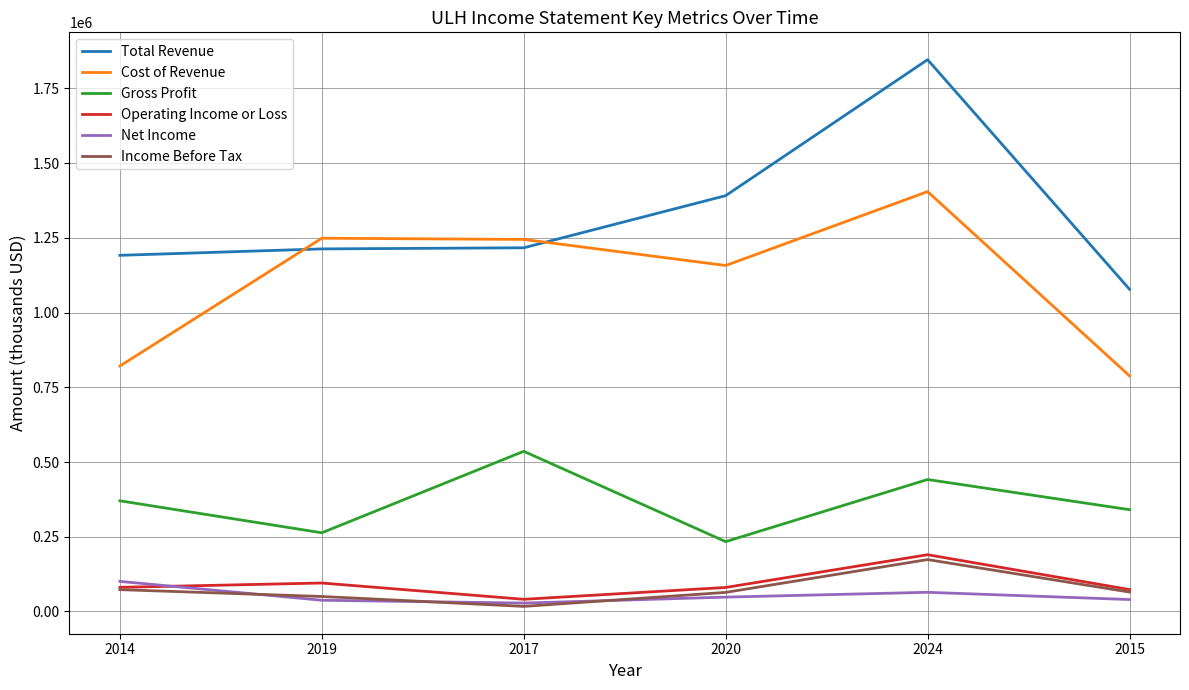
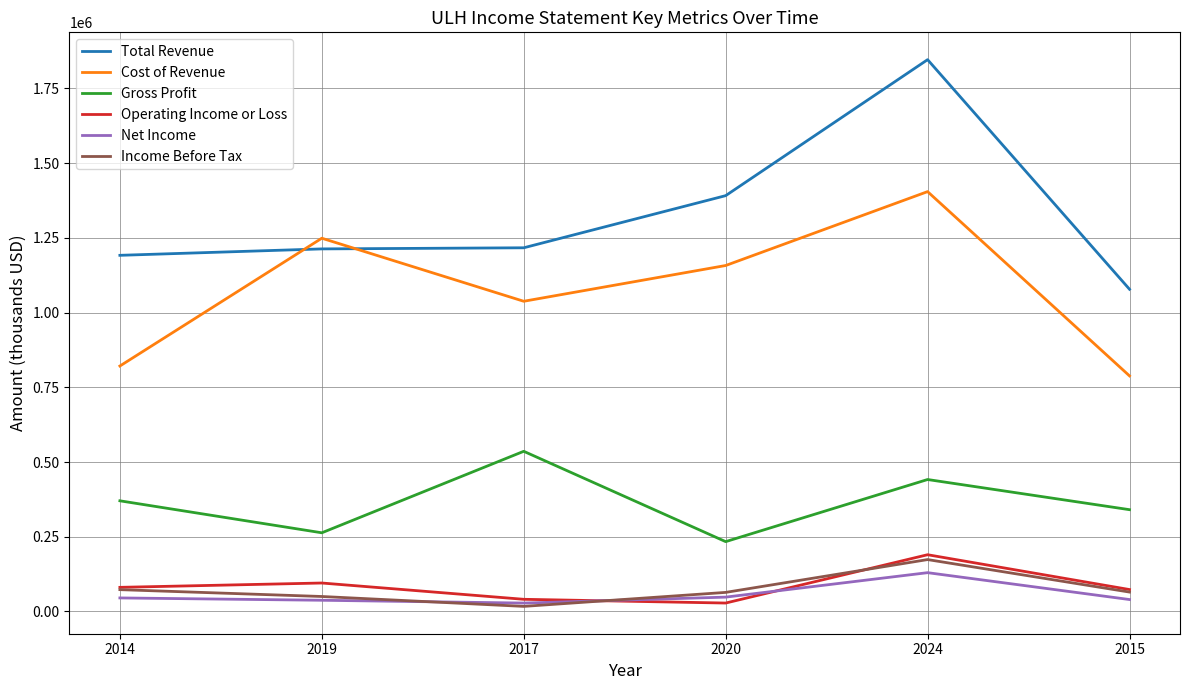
  {
    "Total Revenue": {
      "2014": 1190000,
      "2019": 1210000,
      "2017": 1220000,
      "2020": 1390000,
      "2024": 1850000,
      "2015": 1080000
    },
    "Cost of Revenue": {
      "2014": 820000,
      "2019": 1250000,
-     "2017": 1240000,
+     "2017": 1040000,
      "2020": 1160000,
      "2024": 1400000,
      "2015": 790000
    },
    "Gross Profit": {
      "2014": 370000,
      "2019": 260000,
      "2017": 540000,
      "2020": 230000,
      "2024": 440000,
      "2015": 340000
    },
    "Operating Income or Loss": {
      "2019": 100000,
      "2017": 40000,
-     "2020": 80000,
+     "2020": 30000,
      "2024": 190000
    },
    "Net Income": {
-     "2014": 100000,
+     "2014": 50000,
      "2019": 40000,
      "2017": 30000,
      "2020": 50000,
-     "2024": 60000,
+     "2024": 130000,
      "2015": 40000
    },
    "Income Before Tax": {
      "2019": 50000,
      "2017": 20000,
      "2020": 60000,
      "2024": 170000
    }
  }
